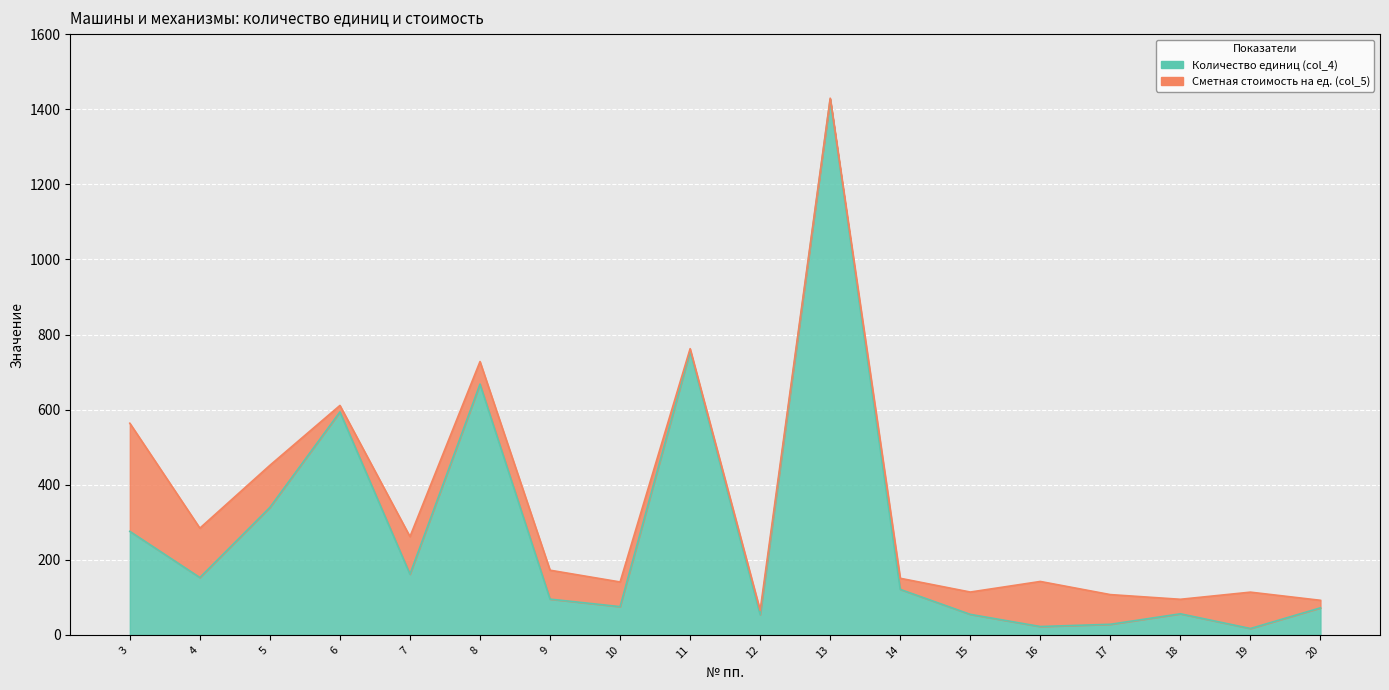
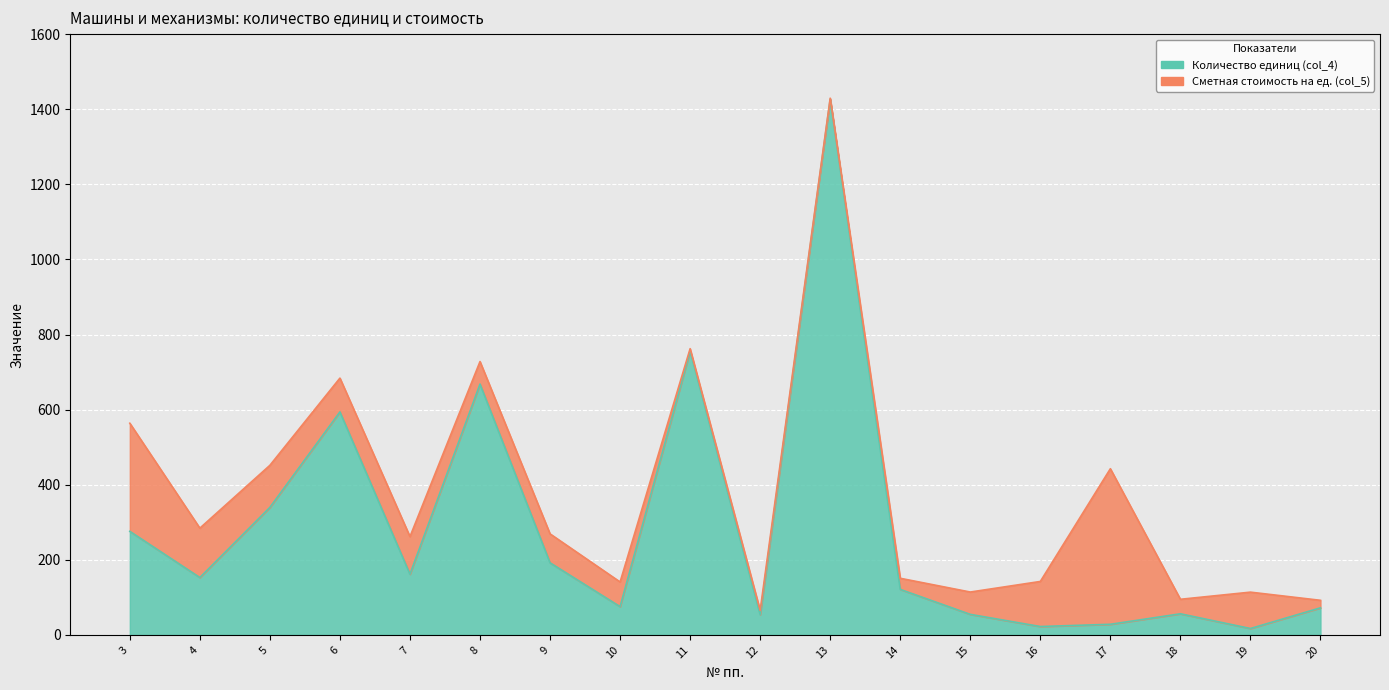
  {
    "Количество единиц (col_4)": {
      "3": 280,
      "4": 150,
      "5": 340,
      "6": 590,
      "7": 160,
      "8": 670,
-     "9": 100,
+     "9": 190,
      "10": 80,
      "12": 50,
      "14": 120,
      "15": 50,
      "16": 20,
      "17": 30,
      "18": 60,
      "19": 20,
      "20": 70
    },
    "Сметная стоимость на ед. (col_5)": {
      "3": 290,
      "4": 130,
      "5": 110,
-     "6": 20,
+     "6": 90,
      "7": 100,
      "8": 60,
      "9": 80,
      "10": 70,
      "12": 10,
      "14": 30,
      "15": 60,
      "16": 120,
-     "17": 80,
+     "17": 410,
      "18": 40,
      "19": 100,
      "20": 20
    }
  }
